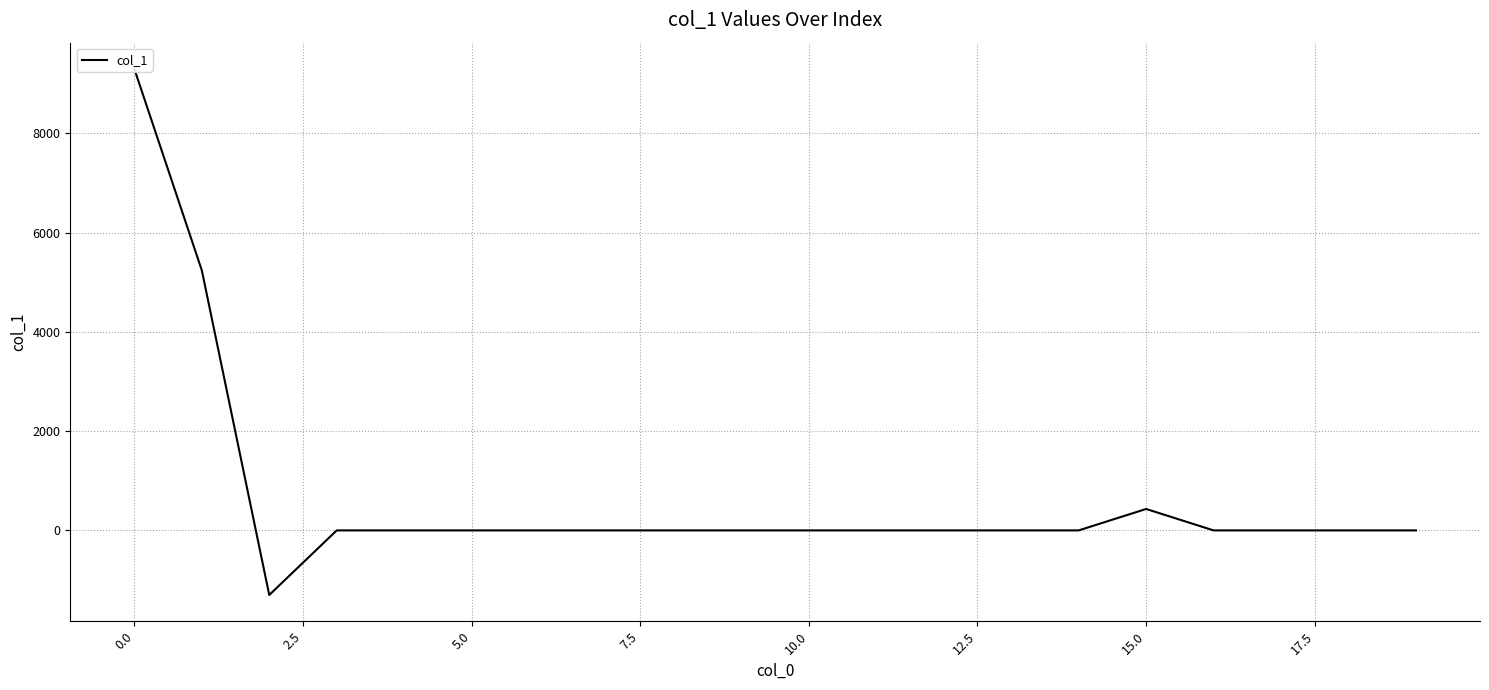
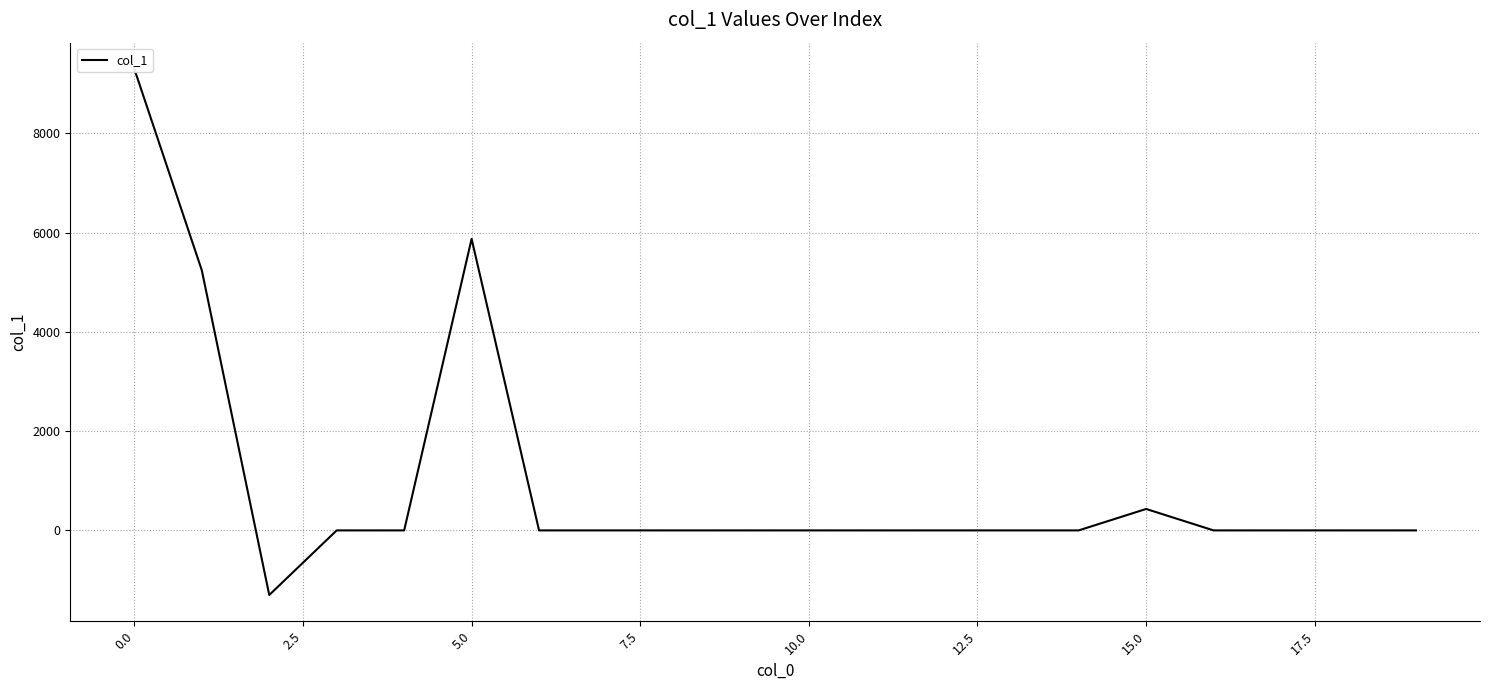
  {
-   "5.0": 0,
+   "5.0": 5900,
    "10.0": 0,
    "15.0": 400
  }
